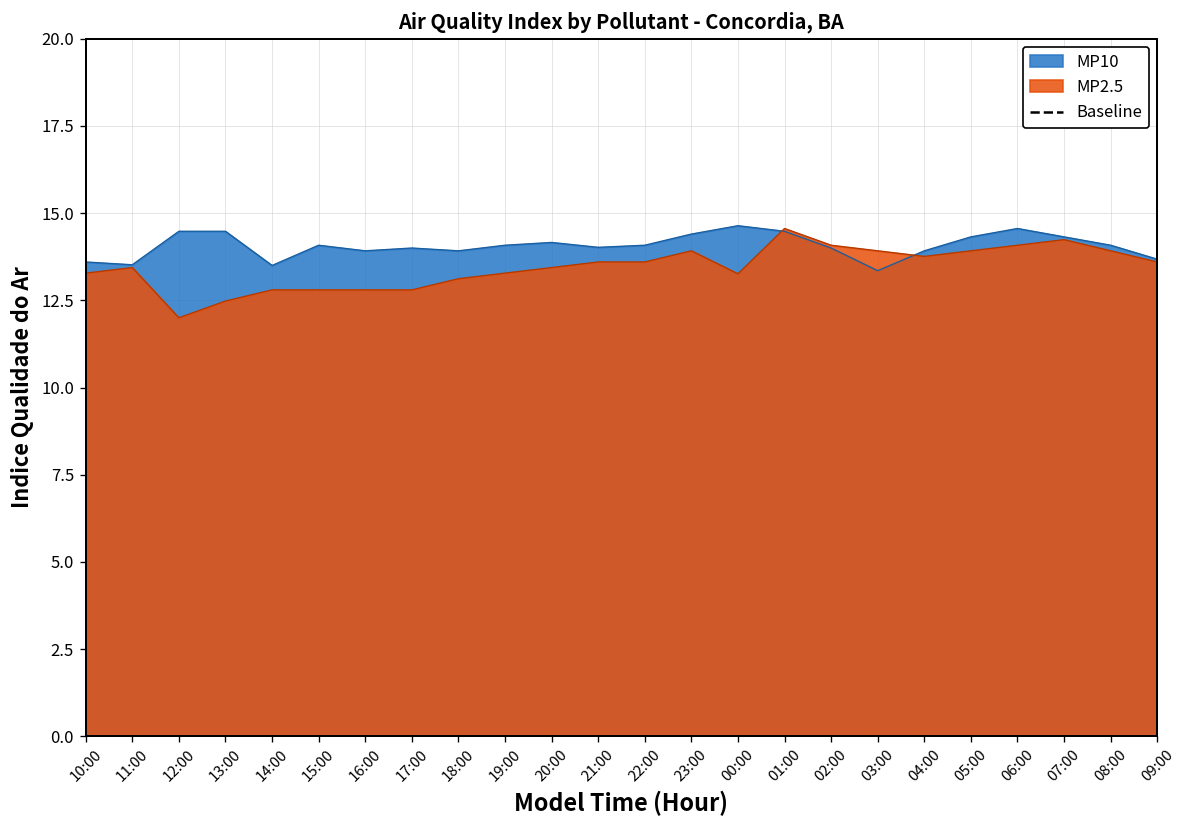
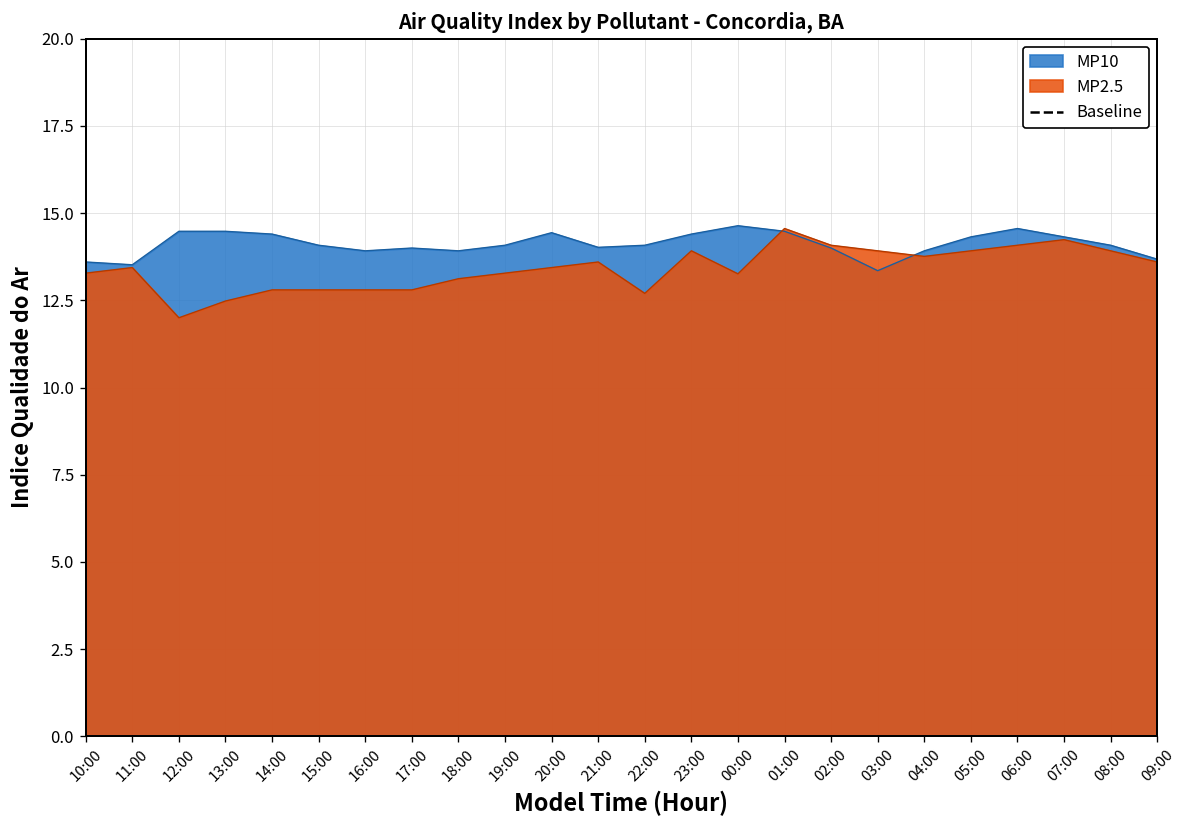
  {
    "MP10": {
      "10:00": 13.6,
      "12:00": 14.5,
      "13:00": 14.5,
-     "14:00": 13.5,
+     "14:00": 14.4,
      "15:00": 14.1,
      "16:00": 13.9,
      "17:00": 14.0,
      "18:00": 13.9,
      "19:00": 14.1,
-     "20:00": 14.2,
+     "20:00": 14.4,
      "21:00": 14.0,
      "22:00": 14.1,
      "23:00": 14.4,
      "00:00": 14.6,
      "03:00": 13.4,
      "04:00": 13.9,
      "05:00": 14.3,
      "06:00": 14.6,
      "08:00": 14.1
    },
    "MP2.5": {
      "10:00": 13.3,
      "12:00": 12.0,
      "13:00": 12.5,
      "14:00": 12.8,
      "15:00": 12.8,
      "16:00": 12.8,
      "17:00": 12.8,
      "18:00": 13.1,
      "19:00": 13.3,
      "20:00": 13.4,
      "21:00": 13.6,
-     "22:00": 13.6,
+     "22:00": 12.7,
      "23:00": 13.9,
      "00:00": 13.3,
      "03:00": 13.9,
      "04:00": 13.8,
      "05:00": 13.9,
      "06:00": 14.1,
      "08:00": 13.9
    }
  }
